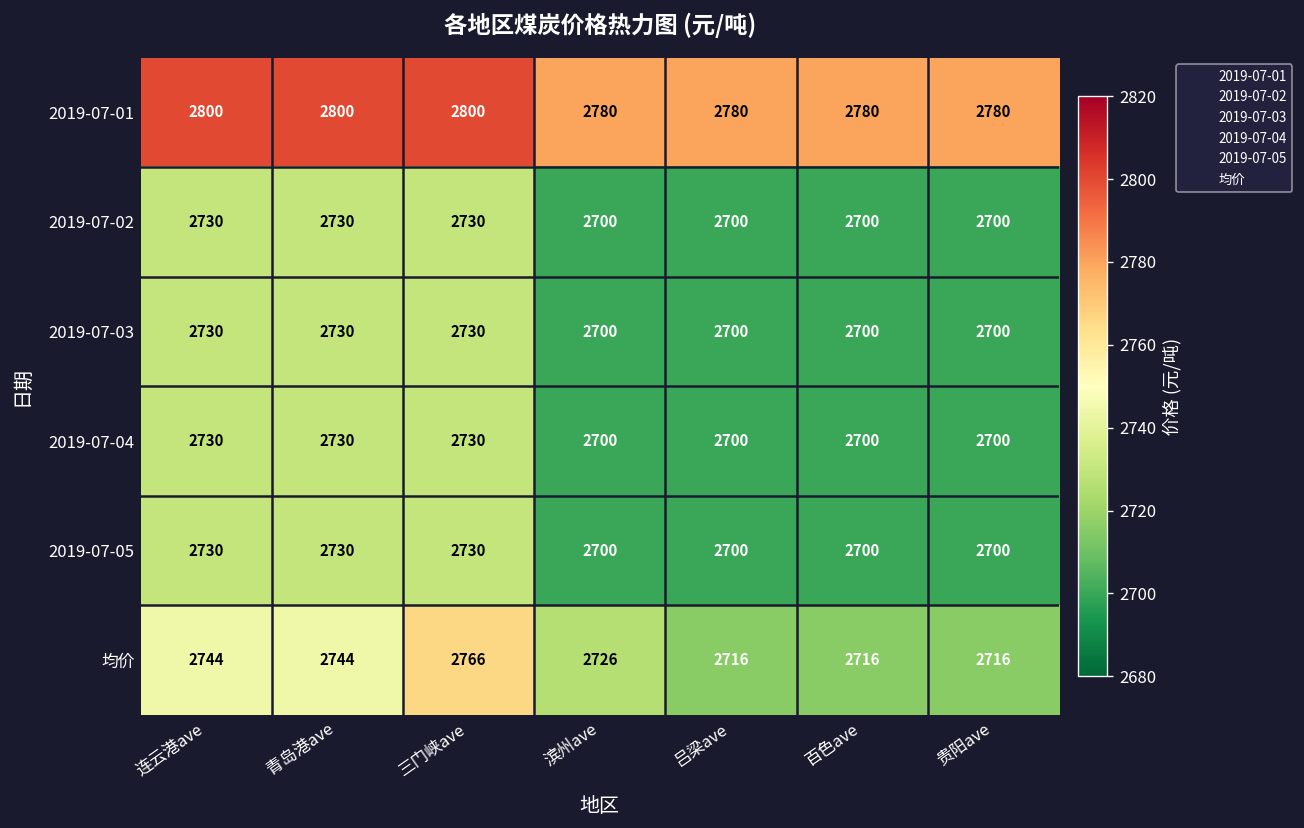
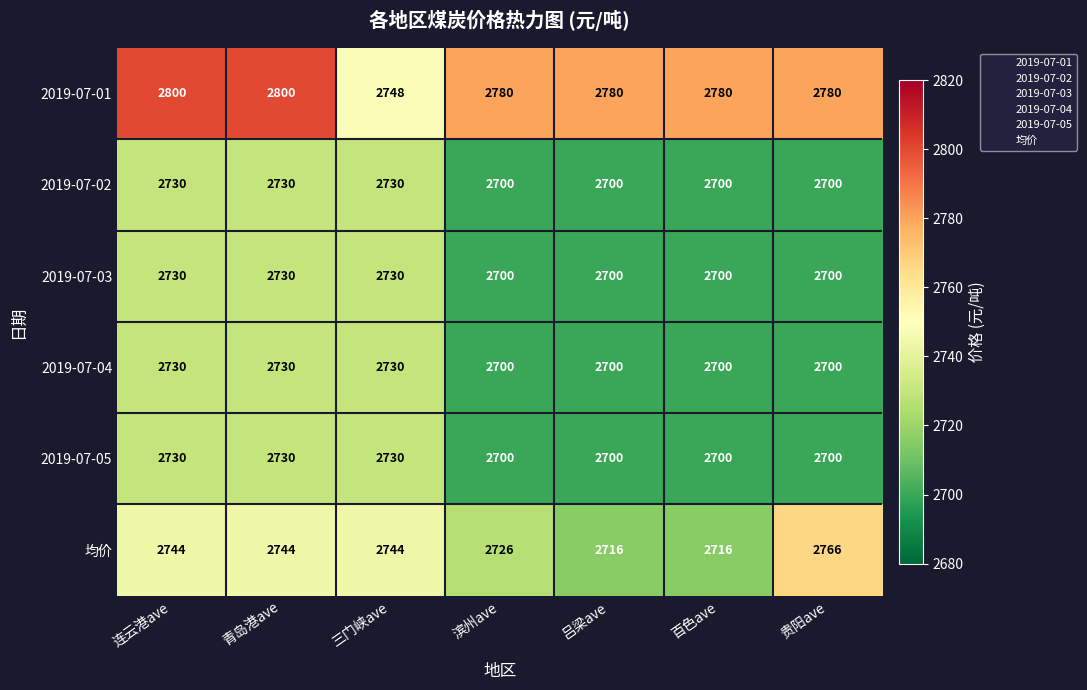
  {
    "2019-07-01": {
      "连云港ave": 2800,
      "青岛港ave": 2800,
-     "三门峡ave": 2800,
+     "三门峡ave": 2748,
      "滨州ave": 2780,
      "吕梁ave": 2780,
      "百色ave": 2780,
      "贵阳ave": 2780
    },
    "2019-07-02": {
      "连云港ave": 2730,
      "青岛港ave": 2730,
      "三门峡ave": 2730,
      "滨州ave": 2700,
      "吕梁ave": 2700,
      "百色ave": 2700,
      "贵阳ave": 2700
    },
    "2019-07-03": {
      "连云港ave": 2730,
      "青岛港ave": 2730,
      "三门峡ave": 2730,
      "滨州ave": 2700,
      "吕梁ave": 2700,
      "百色ave": 2700,
      "贵阳ave": 2700
    },
    "2019-07-04": {
      "连云港ave": 2730,
      "青岛港ave": 2730,
      "三门峡ave": 2730,
      "滨州ave": 2700,
      "吕梁ave": 2700,
      "百色ave": 2700,
      "贵阳ave": 2700
    },
    "2019-07-05": {
      "连云港ave": 2730,
      "青岛港ave": 2730,
      "三门峡ave": 2730,
      "滨州ave": 2700,
      "吕梁ave": 2700,
      "百色ave": 2700,
      "贵阳ave": 2700
    },
    "均价": {
      "连云港ave": 2744,
      "青岛港ave": 2744,
-     "三门峡ave": 2766,
+     "三门峡ave": 2744,
      "滨州ave": 2726,
      "吕梁ave": 2716,
      "百色ave": 2716,
-     "贵阳ave": 2716
+     "贵阳ave": 2766
    }
  }
